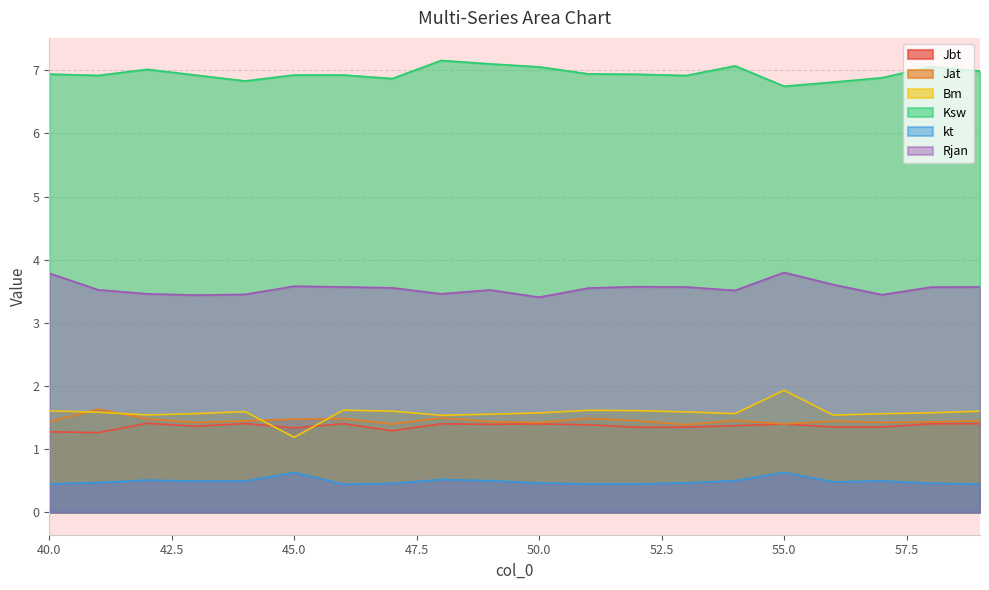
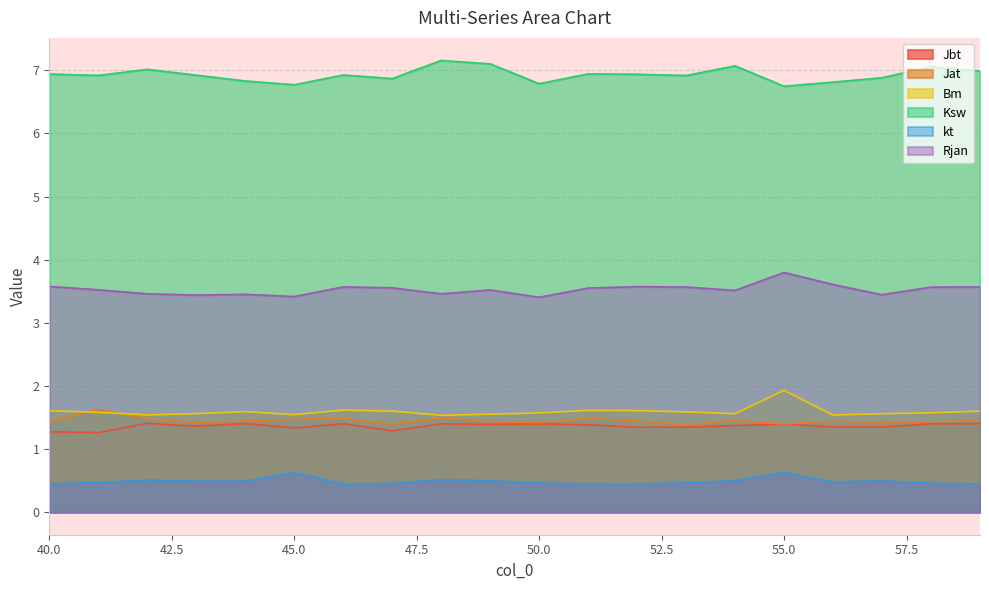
  {
    "Bm": {
      "40.0": 1.6,
-     "45.0": 1.2,
+     "45.0": 1.5,
      "50.0": 1.6,
      "55.0": 1.9
    },
    "Ksw": {
      "40.0": 6.9,
-     "45.0": 6.9,
-     "50.0": 7.1,
+     "45.0": 6.8,
+     "50.0": 6.8,
      "55.0": 6.7
    },
    "kt": {
      "40.0": 0.4,
      "45.0": 0.6,
      "50.0": 0.5,
      "55.0": 0.6
    },
    "Rjan": {
-     "40.0": 3.8,
-     "45.0": 3.6,
+     "40.0": 3.6,
+     "45.0": 3.4,
      "50.0": 3.4,
      "55.0": 3.8
    }
  }
